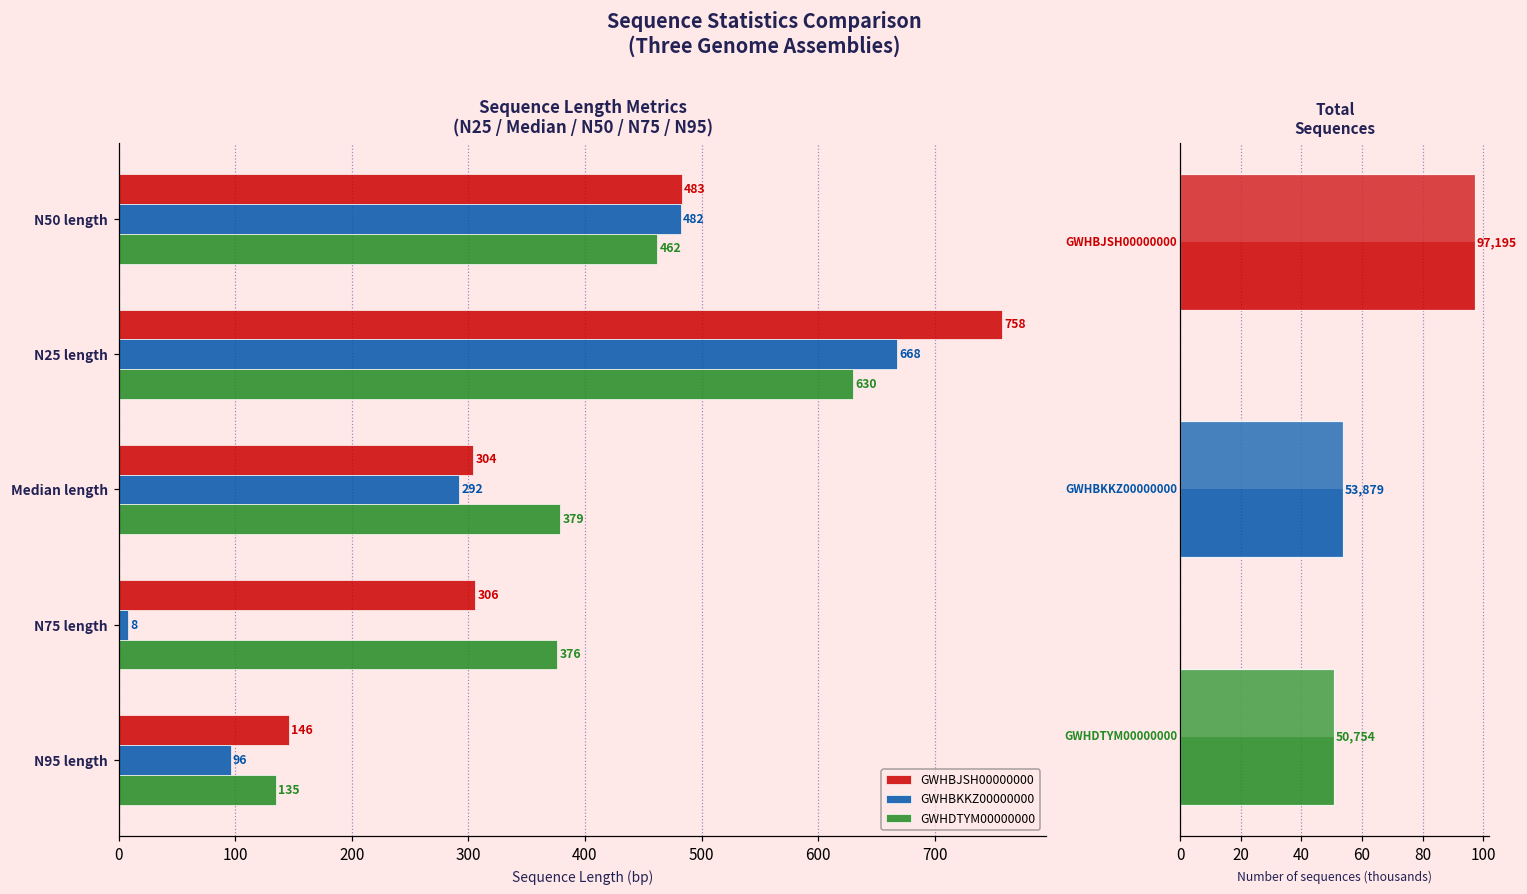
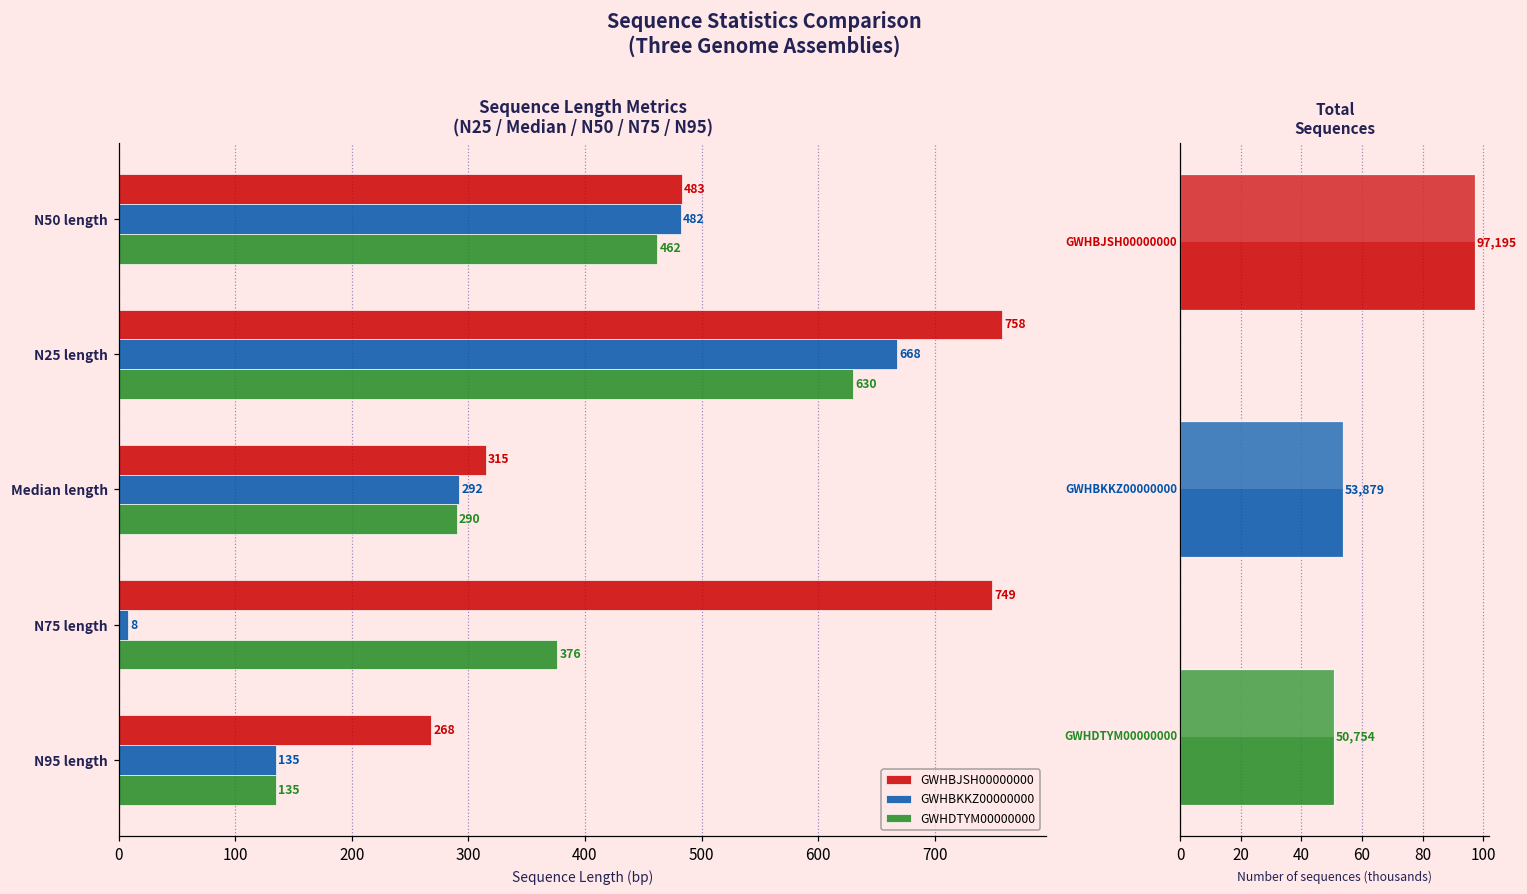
  {
    "Sequence Length Metrics (N25 / Median / N50 / N75 / N95)": {
      "GWHBJSH00000000": {
        "N50 length": 483,
        "N25 length": 758,
-       "Median length": 304,
-       "N75 length": 306,
-       "N95 length": 146
+       "Median length": 315,
+       "N75 length": 749,
+       "N95 length": 268
      },
      "GWHBKKZ00000000": {
        "N50 length": 482,
        "N25 length": 668,
        "Median length": 292,
        "N75 length": 8,
-       "N95 length": 96
+       "N95 length": 135
      },
      "GWHDTYM00000000": {
        "N50 length": 462,
        "N25 length": 630,
-       "Median length": 379,
+       "Median length": 290,
        "N75 length": 376,
        "N95 length": 135
      }
    }
  }
